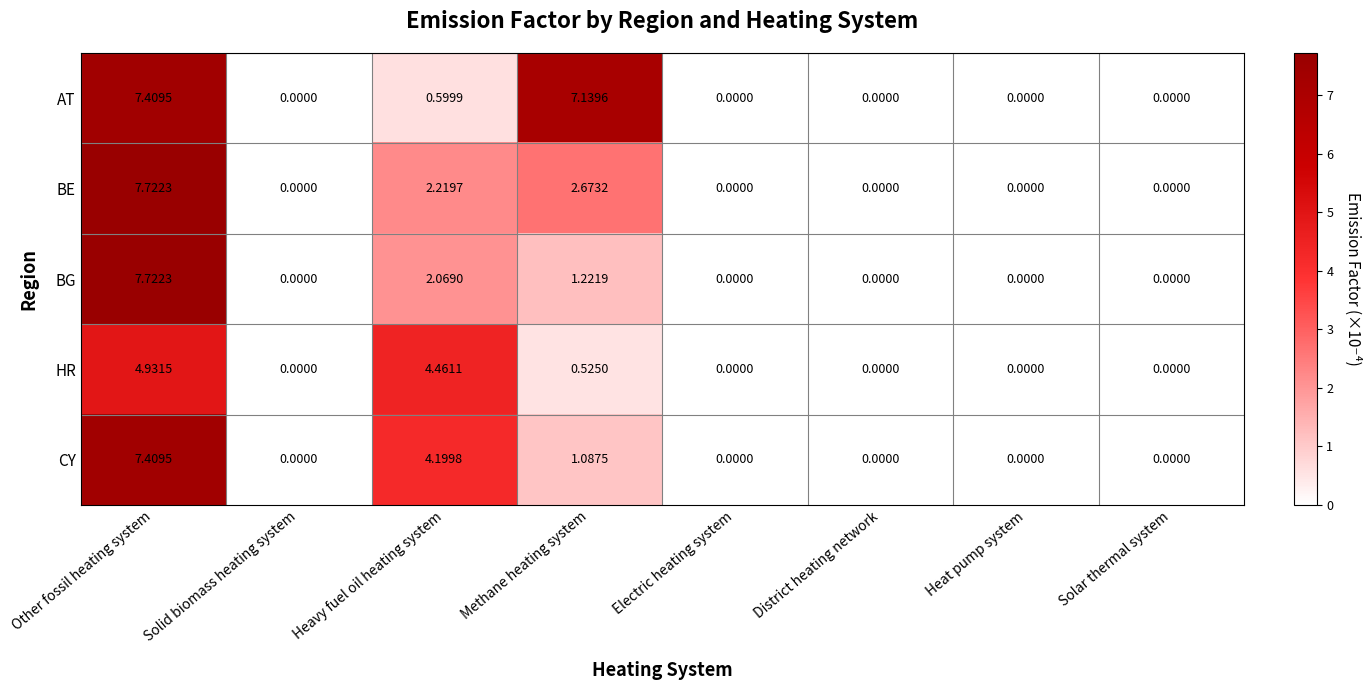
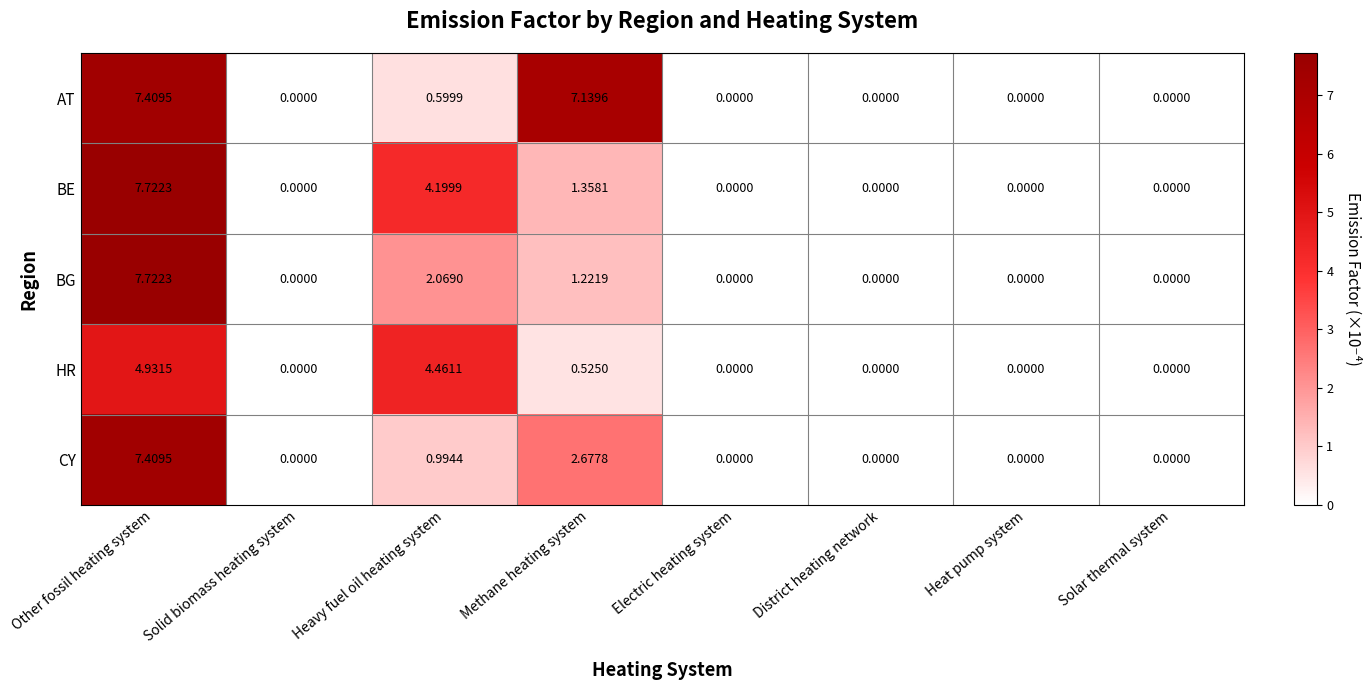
  {
    "AT": {
      "Other fossil heating system": 7.4095,
      "Solid biomass heating system": 0.0000,
      "Heavy fuel oil heating system": 0.5999,
      "Methane heating system": 7.1396,
      "Electric heating system": 0.0000,
      "District heating network": 0.0000,
      "Heat pump system": 0.0000,
      "Solar thermal system": 0.0000
    },
    "BE": {
      "Other fossil heating system": 7.7223,
      "Solid biomass heating system": 0.0000,
-     "Heavy fuel oil heating system": 2.2197,
-     "Methane heating system": 2.6732,
+     "Heavy fuel oil heating system": 4.1999,
+     "Methane heating system": 1.3581,
      "Electric heating system": 0.0000,
      "District heating network": 0.0000,
      "Heat pump system": 0.0000,
      "Solar thermal system": 0.0000
    },
    "BG": {
      "Other fossil heating system": 7.7223,
      "Solid biomass heating system": 0.0000,
      "Heavy fuel oil heating system": 2.0690,
      "Methane heating system": 1.2219,
      "Electric heating system": 0.0000,
      "District heating network": 0.0000,
      "Heat pump system": 0.0000,
      "Solar thermal system": 0.0000
    },
    "HR": {
      "Other fossil heating system": 4.9315,
      "Solid biomass heating system": 0.0000,
      "Heavy fuel oil heating system": 4.4611,
      "Methane heating system": 0.5250,
      "Electric heating system": 0.0000,
      "District heating network": 0.0000,
      "Heat pump system": 0.0000,
      "Solar thermal system": 0.0000
    },
    "CY": {
      "Other fossil heating system": 7.4095,
      "Solid biomass heating system": 0.0000,
-     "Heavy fuel oil heating system": 4.1998,
-     "Methane heating system": 1.0875,
+     "Heavy fuel oil heating system": 0.9944,
+     "Methane heating system": 2.6778,
      "Electric heating system": 0.0000,
      "District heating network": 0.0000,
      "Heat pump system": 0.0000,
      "Solar thermal system": 0.0000
    }
  }
